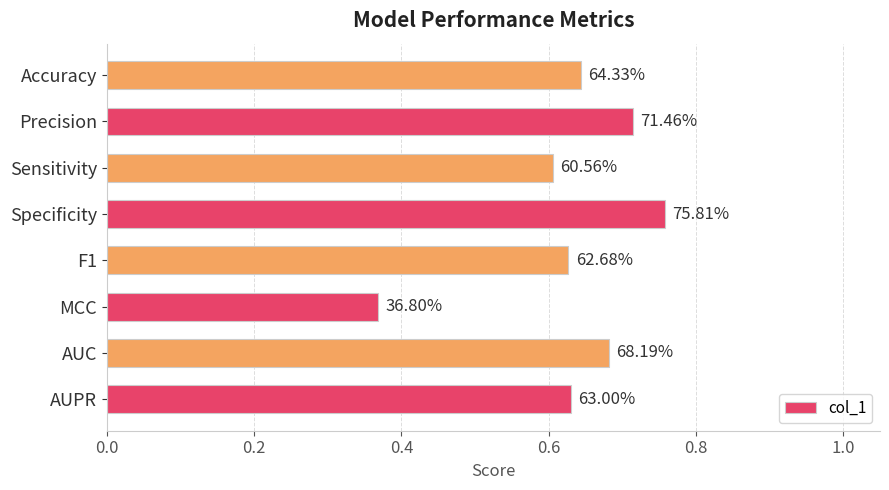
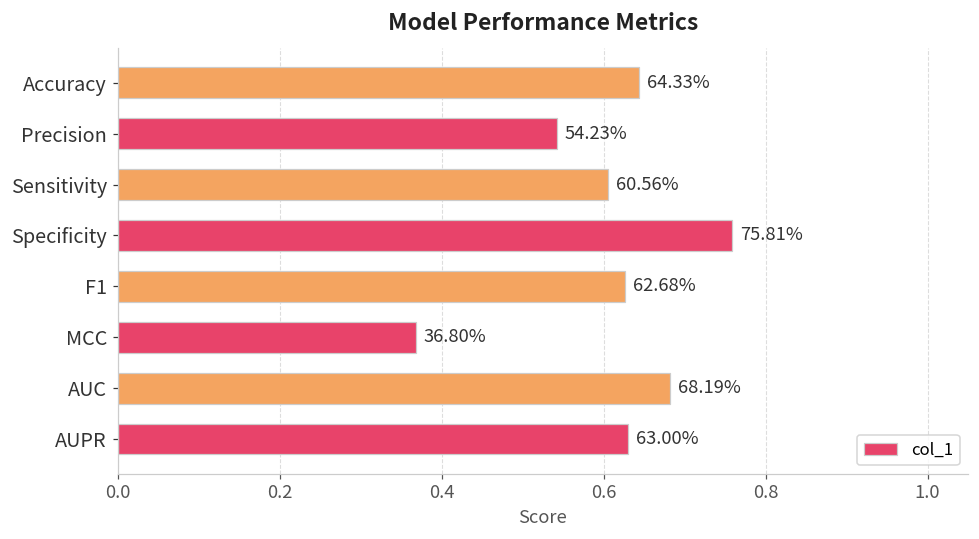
  {
    "Accuracy": "64.33%",
-   "Precision": "71.46%",
+   "Precision": "54.23%",
    "Sensitivity": "60.56%",
    "Specificity": "75.81%",
    "F1": "62.68%",
    "MCC": "36.80%",
    "AUC": "68.19%",
    "AUPR": "63.00%"
  }
